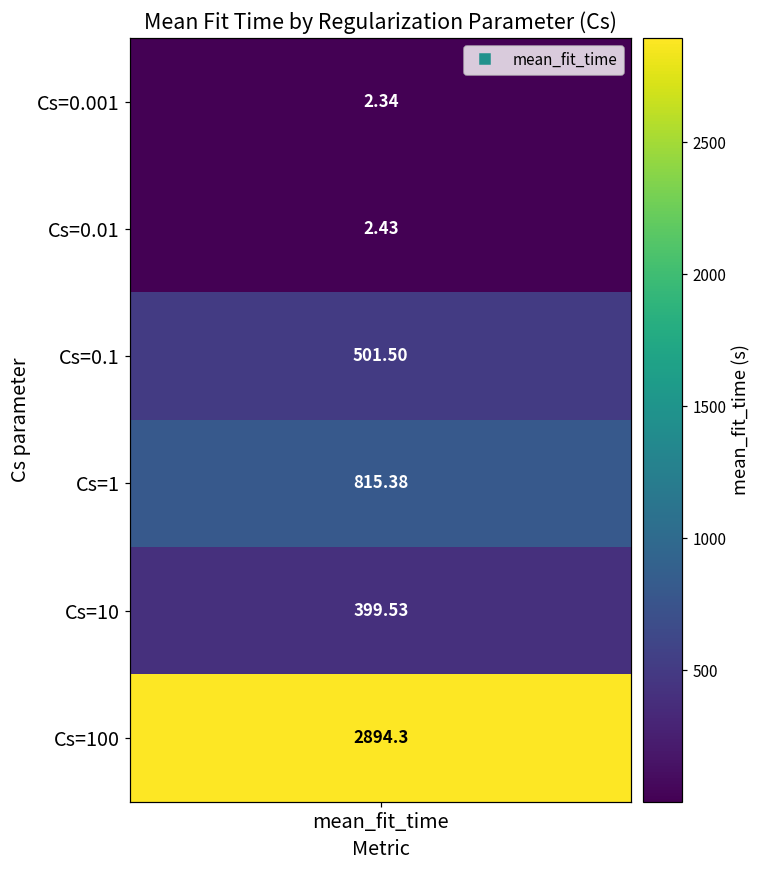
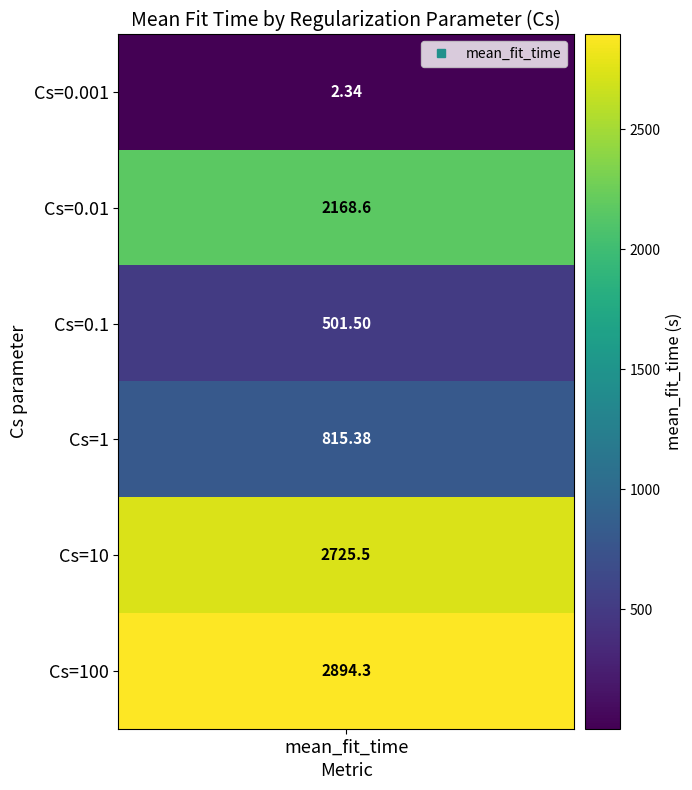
  {
    "Cs=0.001": {
      "mean_fit_time": 2.34
    },
    "Cs=0.01": {
-     "mean_fit_time": 2.43
+     "mean_fit_time": 2168.6
    },
    "Cs=0.1": {
      "mean_fit_time": 501.50
    },
    "Cs=1": {
      "mean_fit_time": 815.38
    },
    "Cs=10": {
-     "mean_fit_time": 399.53
+     "mean_fit_time": 2725.5
    },
    "Cs=100": {
      "mean_fit_time": 2894.3
    }
  }
